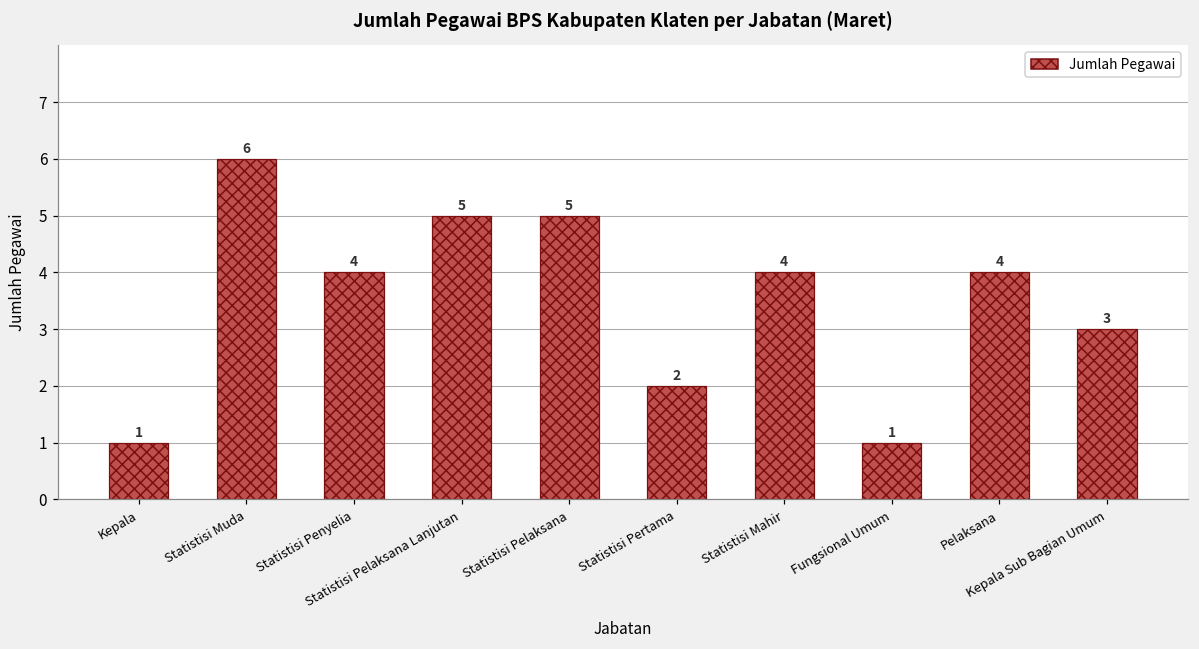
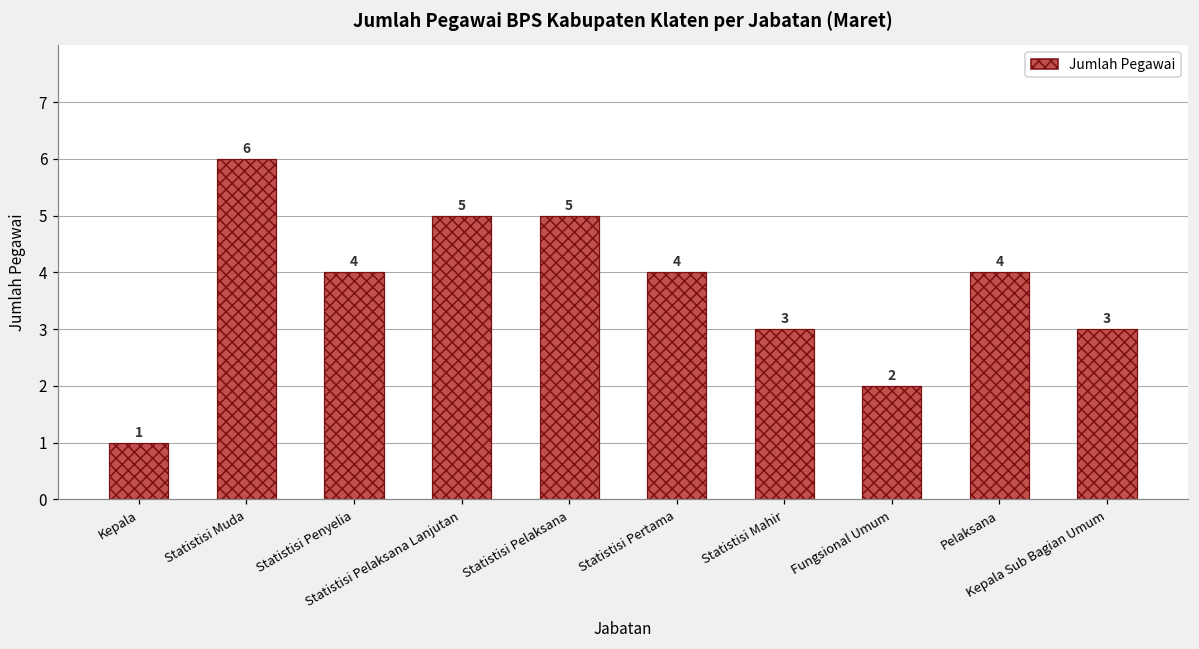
  {
    "Kepala": 1,
    "Statistisi Muda": 6,
    "Statistisi Penyelia": 4,
    "Statistisi Pelaksana Lanjutan": 5,
    "Statistisi Pelaksana": 5,
-   "Statistisi Pertama": 2,
-   "Statistisi Mahir": 4,
-   "Fungsional Umum": 1,
+   "Statistisi Pertama": 4,
+   "Statistisi Mahir": 3,
+   "Fungsional Umum": 2,
    "Pelaksana": 4,
    "Kepala Sub Bagian Umum": 3
  }
